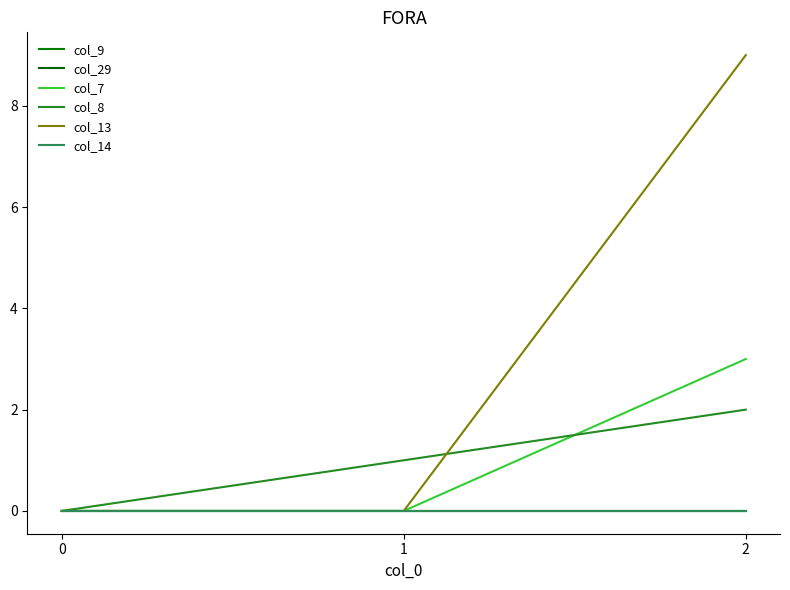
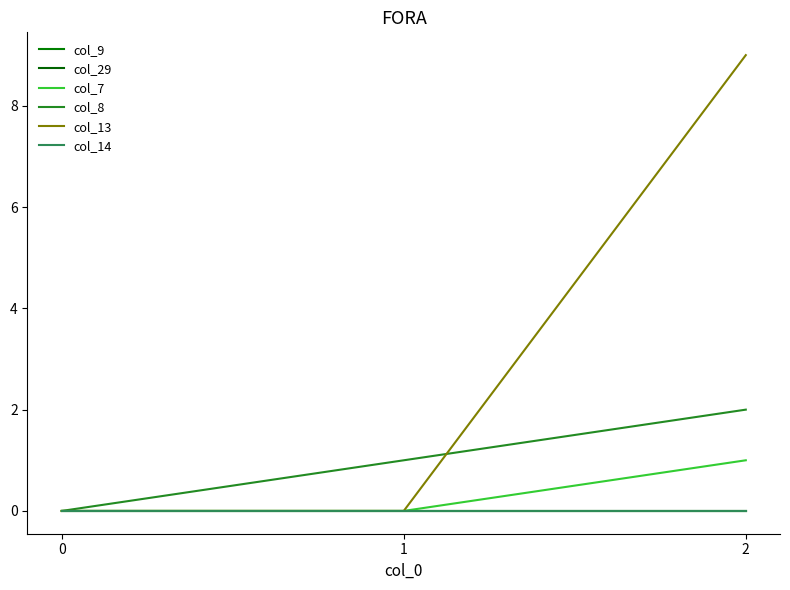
  {
    "col_7": {
-     "2": 3
+     "2": 1
    },
    "col_13": {
      "2": 9
    }
  }
